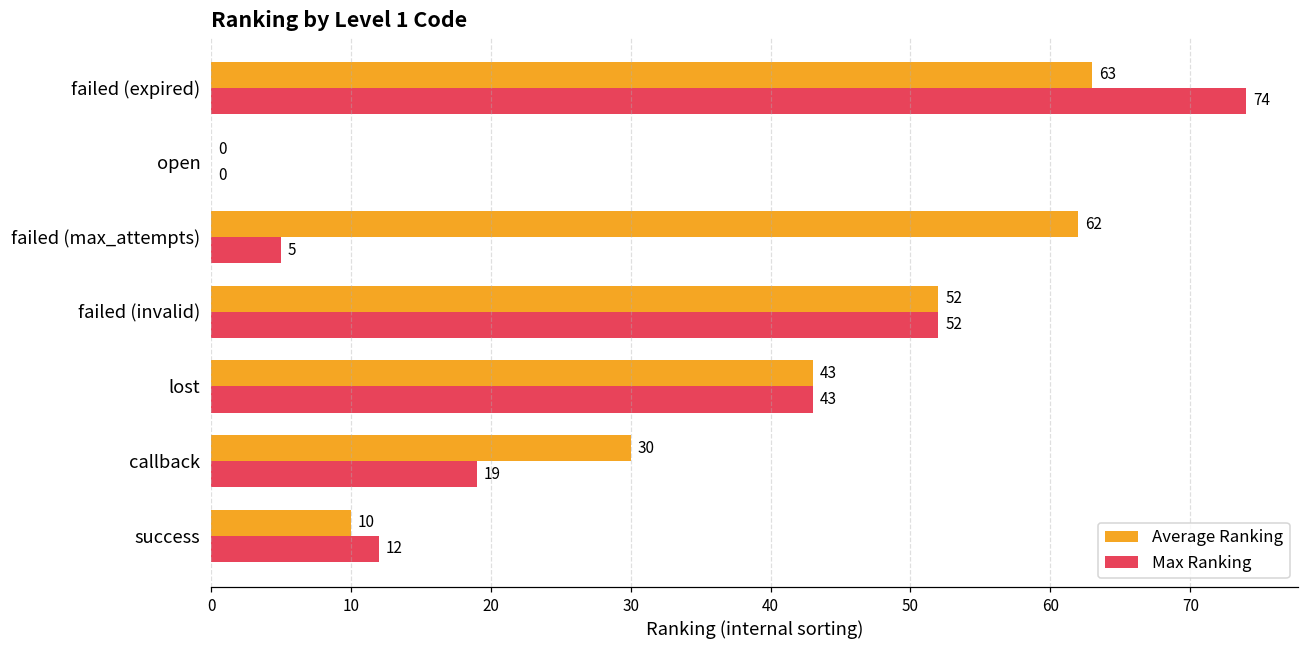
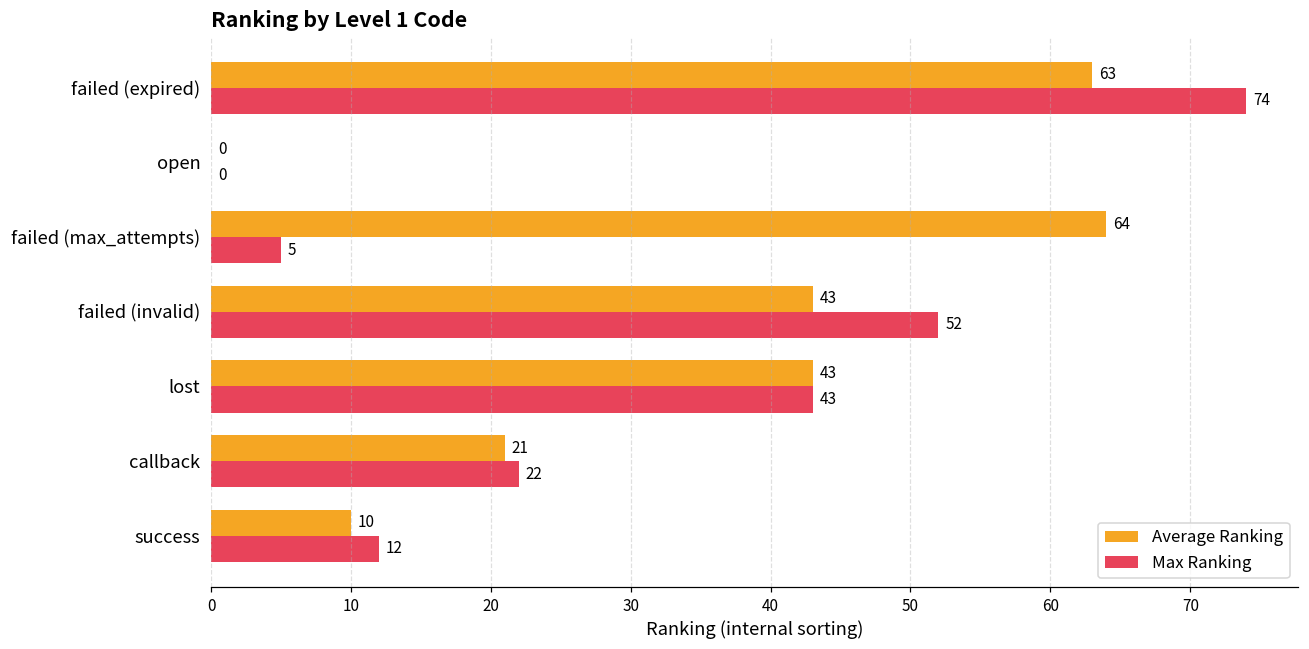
  {
    "Average Ranking": {
      "failed (expired)": 63,
      "open": 0,
-     "failed (max_attempts)": 62,
-     "failed (invalid)": 52,
+     "failed (max_attempts)": 64,
+     "failed (invalid)": 43,
      "lost": 43,
-     "callback": 30,
+     "callback": 21,
      "success": 10
    },
    "Max Ranking": {
      "failed (expired)": 74,
      "open": 0,
      "failed (max_attempts)": 5,
      "failed (invalid)": 52,
      "lost": 43,
-     "callback": 19,
+     "callback": 22,
      "success": 12
    }
  }
